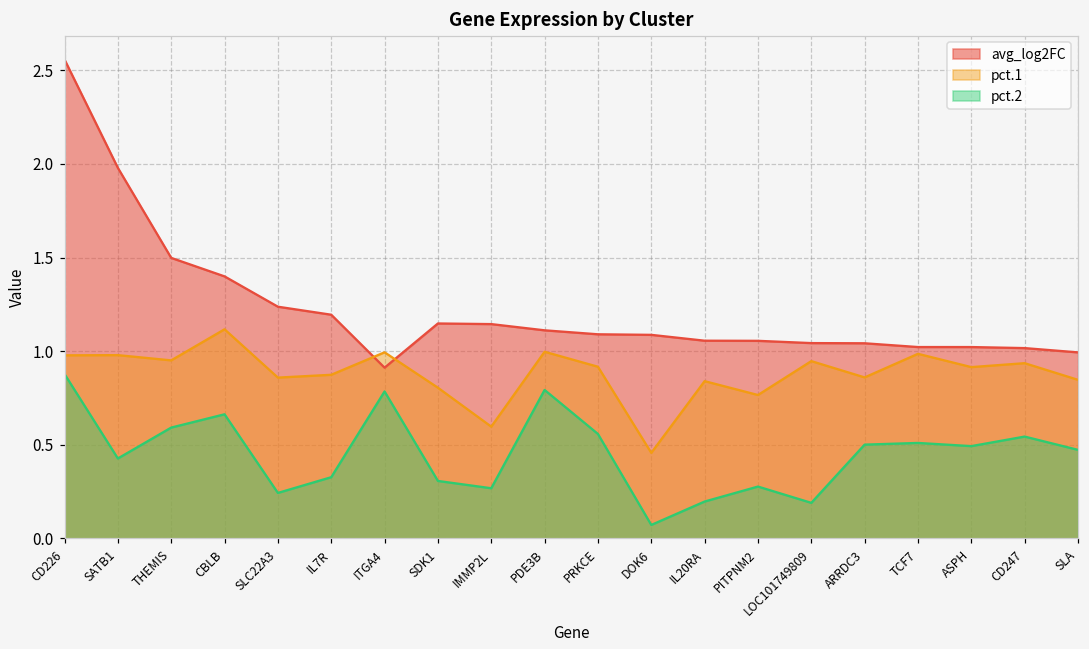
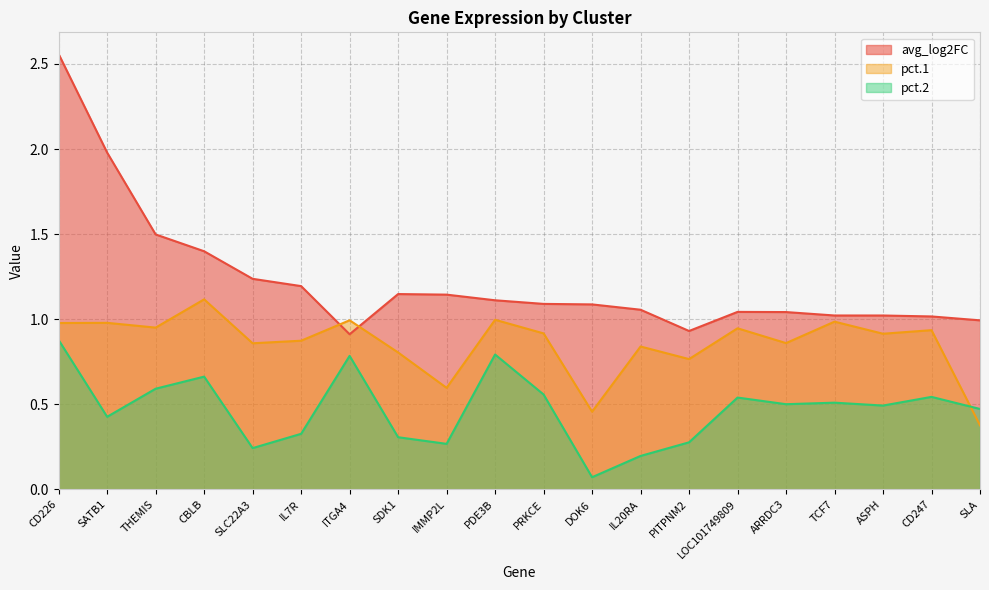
  {
    "avg_log2FC": {
      "CD226": 2.56,
      "SATB1": 1.98,
      "THEMIS": 1.50,
      "CBLB": 1.40,
      "SLC22A3": 1.24,
      "IL7R": 1.19,
      "ITGA4": 0.91,
      "SDK1": 1.15,
      "IMMP2L": 1.14,
      "PDE3B": 1.11,
      "PRKCE": 1.09,
      "DOK6": 1.09,
      "IL20RA": 1.06,
-     "PITPNM2": 1.06,
+     "PITPNM2": 0.93,
      "LOC101749809": 1.04,
      "ARRDC3": 1.04,
      "TCF7": 1.02,
      "ASPH": 1.02,
      "CD247": 1.02,
      "SLA": 0.99
    },
    "pct.1": {
      "CD226": 0.98,
      "SATB1": 0.98,
      "THEMIS": 0.95,
      "CBLB": 1.12,
      "SLC22A3": 0.86,
      "IL7R": 0.87,
      "ITGA4": 0.99,
      "SDK1": 0.81,
      "IMMP2L": 0.60,
      "PDE3B": 1.00,
      "PRKCE": 0.92,
      "DOK6": 0.46,
      "IL20RA": 0.84,
      "PITPNM2": 0.77,
      "LOC101749809": 0.95,
      "ARRDC3": 0.86,
      "TCF7": 0.99,
      "ASPH": 0.92,
      "CD247": 0.94,
-     "SLA": 0.85
+     "SLA": 0.38
    },
    "pct.2": {
      "CD226": 0.88,
      "SATB1": 0.43,
      "THEMIS": 0.59,
      "CBLB": 0.66,
      "SLC22A3": 0.24,
      "IL7R": 0.33,
      "ITGA4": 0.79,
      "SDK1": 0.31,
      "IMMP2L": 0.27,
      "PDE3B": 0.79,
      "PRKCE": 0.56,
      "DOK6": 0.07,
      "IL20RA": 0.20,
      "PITPNM2": 0.28,
-     "LOC101749809": 0.19,
+     "LOC101749809": 0.54,
      "ARRDC3": 0.50,
      "TCF7": 0.51,
      "ASPH": 0.49,
      "CD247": 0.54,
      "SLA": 0.47
    }
  }
